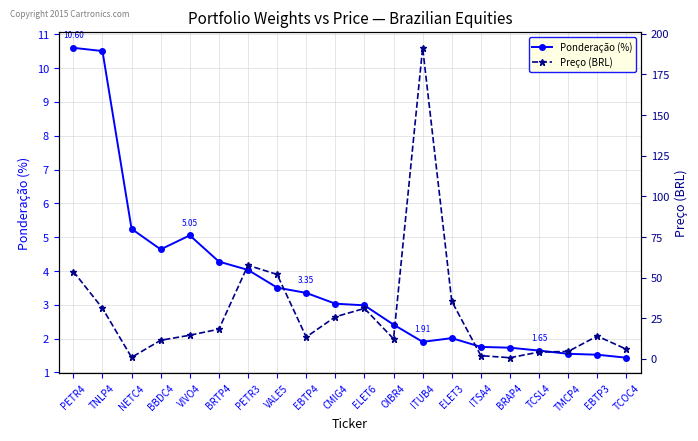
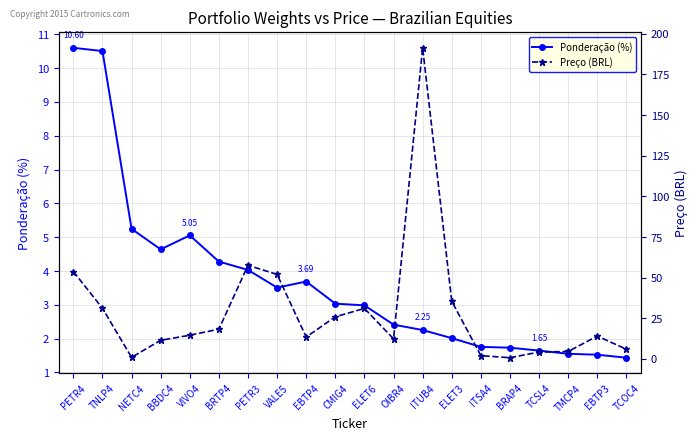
  {
    "Ponderação (%)": {
      "PETR4": 10.60,
      "VIVO4": 5.05,
-     "EBTP4": 3.35,
-     "ITUB4": 1.91,
+     "EBTP4": 3.69,
+     "ITUB4": 2.25,
      "TCSL4": 1.65
    }
  }
